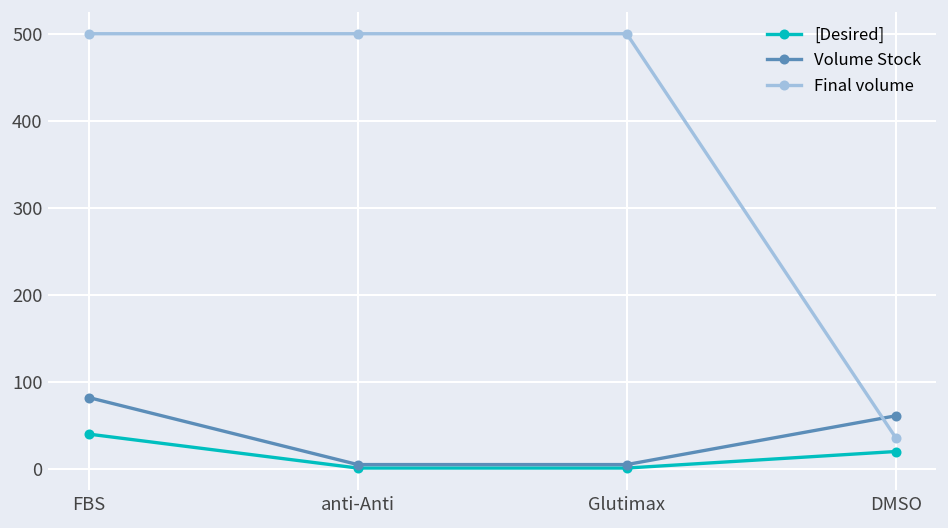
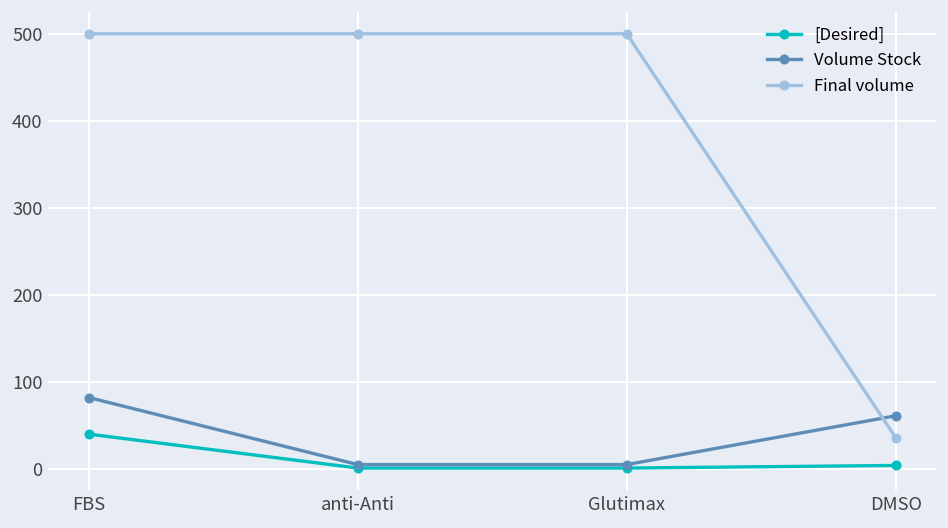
  {
    "[Desired]": {
      "FBS": 40,
      "anti-Anti": 0,
      "Glutimax": 0,
-     "DMSO": 20
+     "DMSO": 0
    },
    "Volume Stock": {
      "FBS": 80,
      "anti-Anti": 10,
      "Glutimax": 10,
      "DMSO": 60
    },
    "Final volume": {
      "FBS": 500,
      "anti-Anti": 500,
      "Glutimax": 500,
      "DMSO": 40
    }
  }
